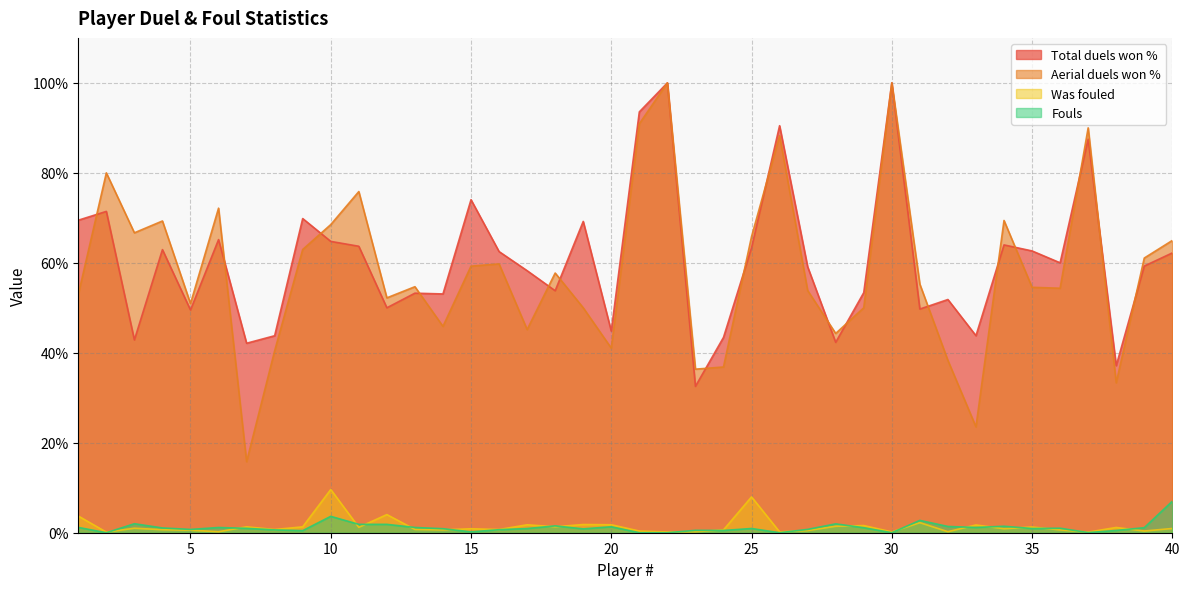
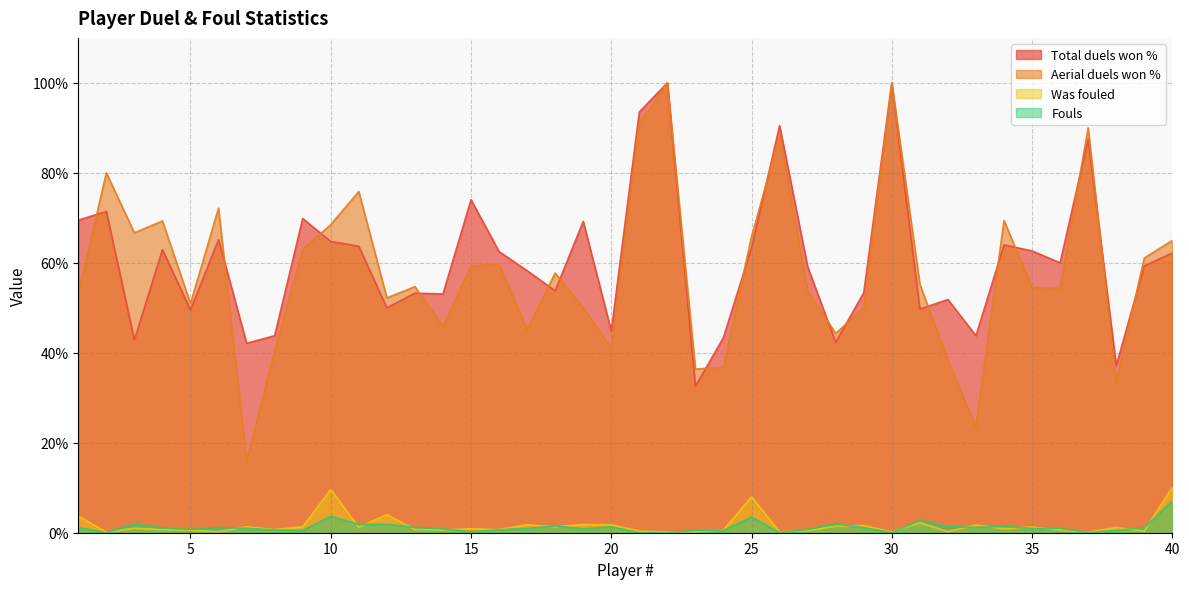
  {
    "Was fouled": {
      "10": "10%",
      "15": "1%",
      "25": "8%",
-     "40": "1%"
+     "40": "10%"
    },
    "Fouls": {
      "10": "4%",
      "15": "0%",
-     "25": "1%",
+     "25": "3%",
      "40": "7%"
    }
  }
